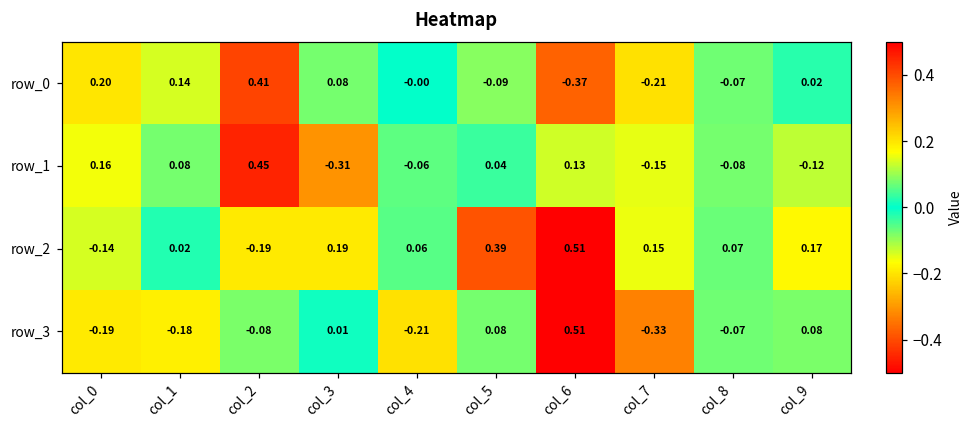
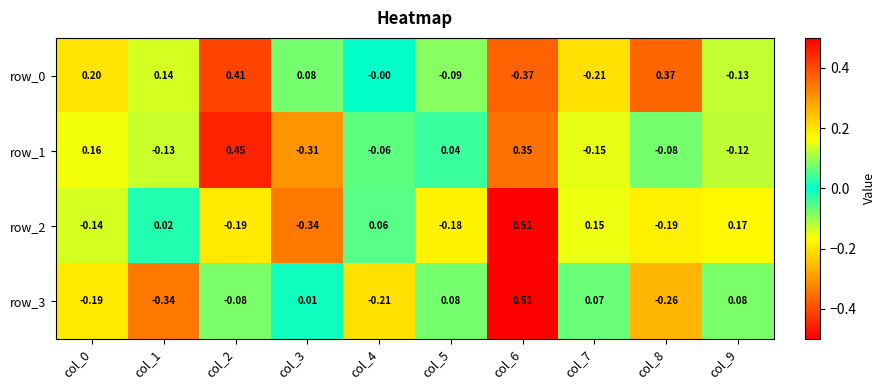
  {
    "row_0": {
      "col_0": 0.20,
      "col_1": 0.14,
      "col_2": 0.41,
      "col_3": 0.08,
      "col_4": -0.00,
      "col_5": -0.09,
      "col_6": -0.37,
      "col_7": -0.21,
-     "col_8": -0.07,
-     "col_9": 0.02
+     "col_8": 0.37,
+     "col_9": -0.13
    },
    "row_1": {
      "col_0": 0.16,
-     "col_1": 0.08,
+     "col_1": -0.13,
      "col_2": 0.45,
      "col_3": -0.31,
      "col_4": -0.06,
      "col_5": 0.04,
-     "col_6": 0.13,
+     "col_6": 0.35,
      "col_7": -0.15,
      "col_8": -0.08,
      "col_9": -0.12
    },
    "row_2": {
      "col_0": -0.14,
      "col_1": 0.02,
      "col_2": -0.19,
-     "col_3": 0.19,
+     "col_3": -0.34,
      "col_4": 0.06,
-     "col_5": 0.39,
+     "col_5": -0.18,
      "col_6": 0.51,
      "col_7": 0.15,
-     "col_8": 0.07,
+     "col_8": -0.19,
      "col_9": 0.17
    },
    "row_3": {
      "col_0": -0.19,
-     "col_1": -0.18,
+     "col_1": -0.34,
      "col_2": -0.08,
      "col_3": 0.01,
      "col_4": -0.21,
      "col_5": 0.08,
      "col_6": 0.51,
-     "col_7": -0.33,
-     "col_8": -0.07,
+     "col_7": 0.07,
+     "col_8": -0.26,
      "col_9": 0.08
    }
  }
